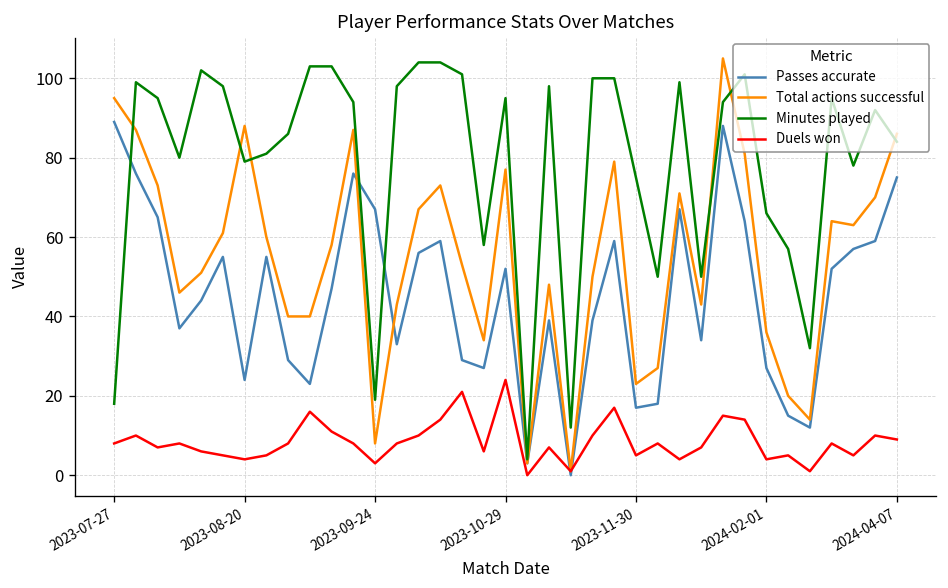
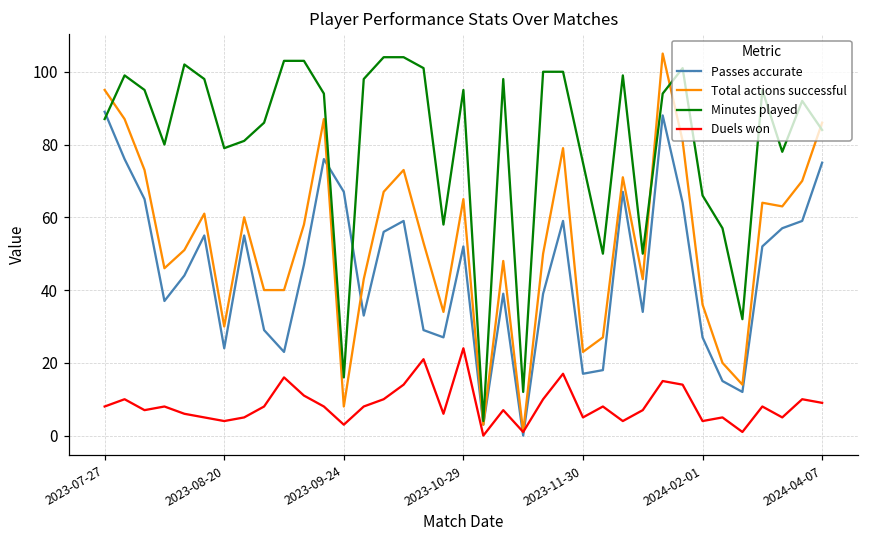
  {
    "Passes accurate": {
      "2023-07-27": 89,
      "2023-08-20": 24,
      "2023-09-24": 67,
      "2023-10-29": 52,
      "2023-11-30": 17,
      "2024-02-01": 27,
      "2024-04-07": 75
    },
    "Total actions successful": {
      "2023-07-27": 95,
-     "2023-08-20": 88,
+     "2023-08-20": 30,
      "2023-09-24": 8,
-     "2023-10-29": 77,
+     "2023-10-29": 65,
      "2023-11-30": 23,
      "2024-02-01": 36
    },
    "Minutes played": {
-     "2023-07-27": 18,
+     "2023-07-27": 87,
      "2023-08-20": 79,
-     "2023-09-24": 19,
+     "2023-09-24": 16,
      "2023-10-29": 95,
      "2023-11-30": 75,
      "2024-02-01": 66
    },
    "Duels won": {
      "2023-07-27": 8,
      "2023-08-20": 4,
      "2023-09-24": 3,
      "2023-10-29": 24,
      "2023-11-30": 5,
      "2024-02-01": 4,
      "2024-04-07": 9
    }
  }
